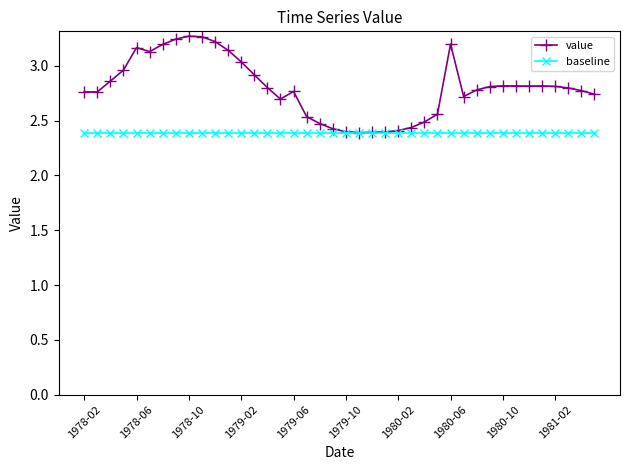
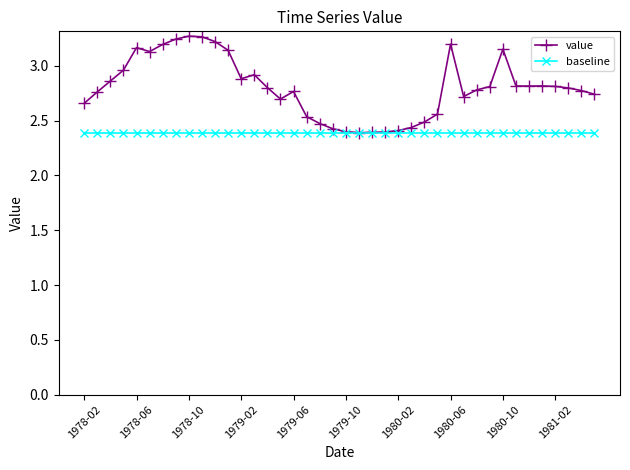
  {
    "value": {
-     "1978-02": 2.76,
+     "1978-02": 2.66,
      "1978-06": 3.17,
      "1978-10": 3.27,
-     "1979-02": 3.04,
+     "1979-02": 2.88,
      "1979-06": 2.77,
      "1980-06": 3.20,
-     "1980-10": 2.82,
+     "1980-10": 3.15,
      "1981-02": 2.81
    },
    "baseline": {
      "1978-02": 2.39,
      "1978-06": 2.39,
      "1978-10": 2.39,
      "1979-02": 2.39,
      "1979-06": 2.39,
      "1980-06": 2.39,
      "1980-10": 2.39,
      "1981-02": 2.39
    }
  }
